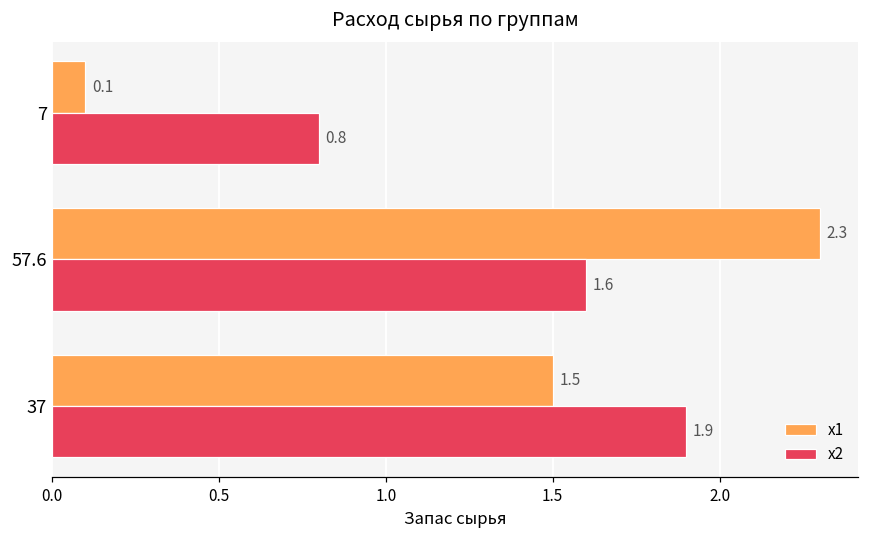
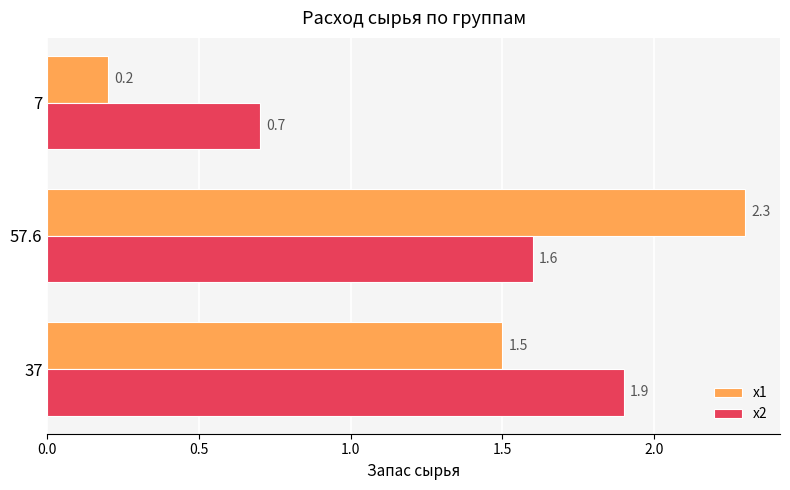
  {
    "x1": {
-     "7": 0.1,
+     "7": 0.2,
      "57.6": 2.3,
      "37": 1.5
    },
    "x2": {
-     "7": 0.8,
+     "7": 0.7,
      "57.6": 1.6,
      "37": 1.9
    }
  }
